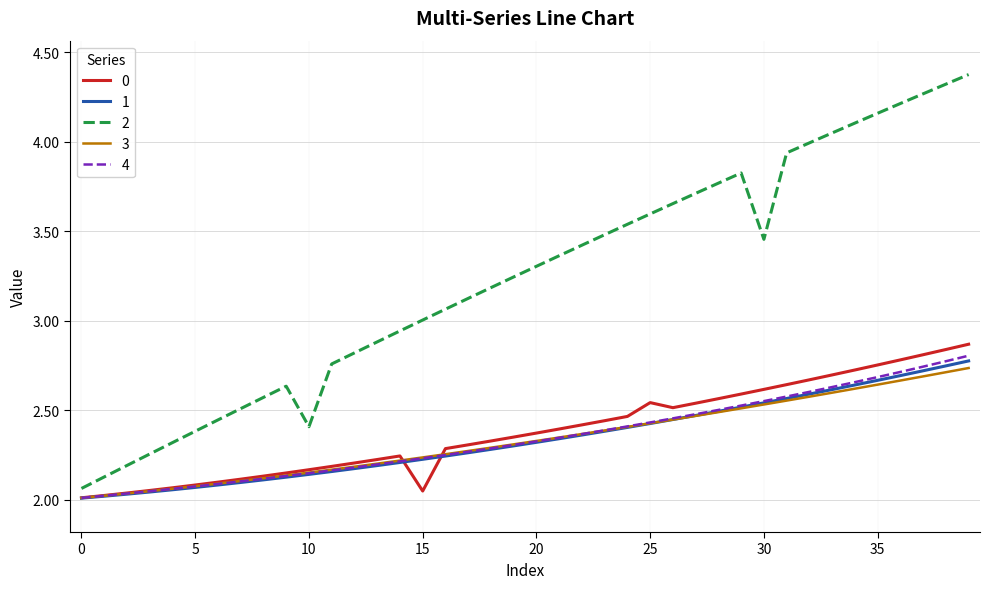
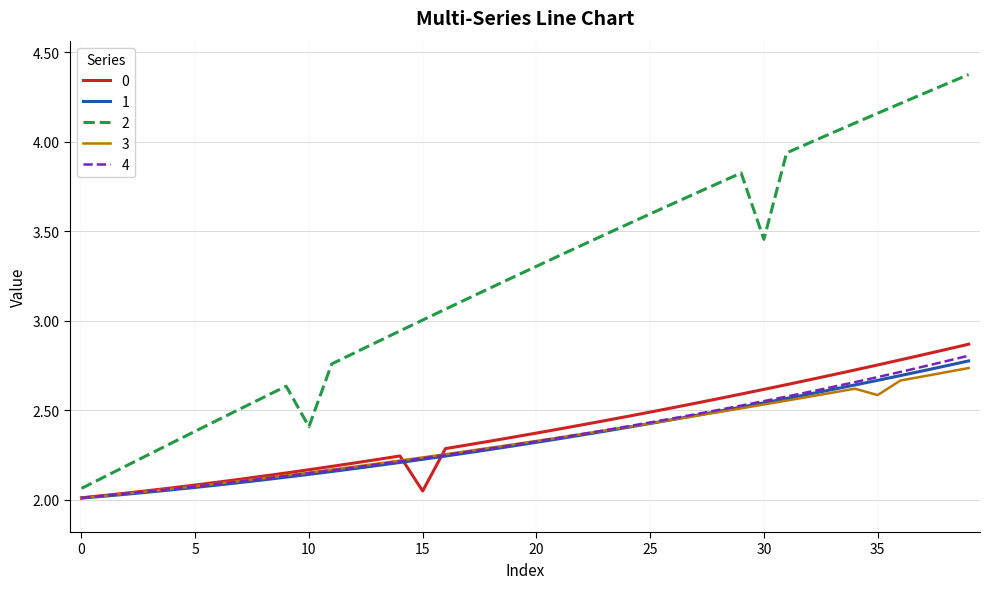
  {
    "0": {
      "10": 2.17,
      "15": 2.05,
      "20": 2.37,
-     "25": 2.54,
+     "25": 2.49,
      "30": 2.62,
      "35": 2.75
    },
    "1": {
      "35": 2.67
    },
    "2": {
      "0": 2.06,
      "5": 2.38,
      "10": 2.41,
      "15": 3.00,
      "20": 3.30,
      "25": 3.60,
      "30": 3.45,
      "35": 4.16
    },
    "3": {
-     "35": 2.64
+     "35": 2.59
    },
    "4": {
      "35": 2.69
    }
  }
